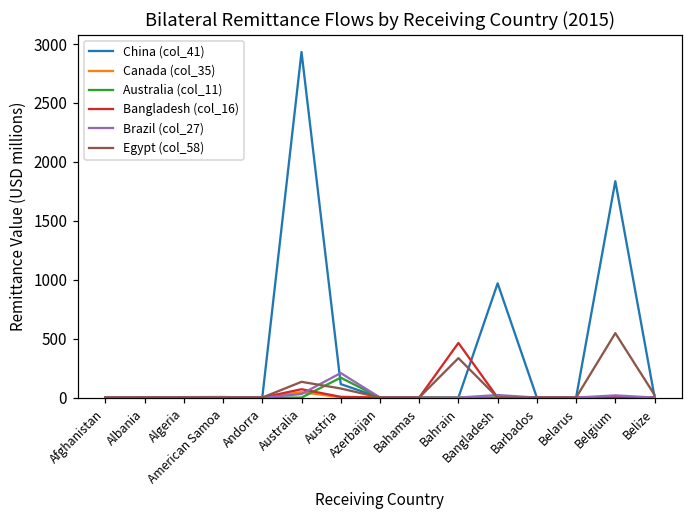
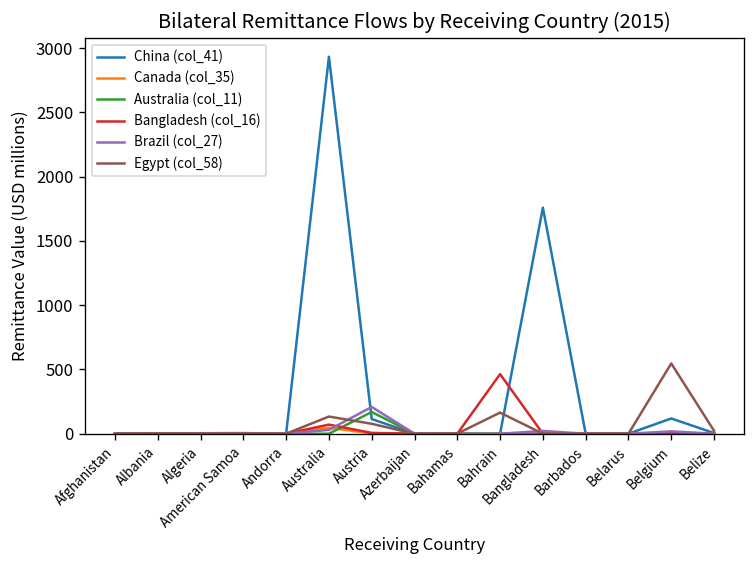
  {
    "China (col_41)": {
      "Australia": 2930,
      "Austria": 110,
-     "Bangladesh": 970,
-     "Belgium": 1840
+     "Bangladesh": 1760,
+     "Belgium": 120
    },
    "Australia (col_11)": {
      "Australia": 0,
      "Austria": 170
    },
    "Bangladesh (col_16)": {
      "Australia": 70,
      "Bahrain": 460
    },
    "Brazil (col_27)": {
      "Austria": 210
    },
    "Egypt (col_58)": {
      "Australia": 130,
      "Austria": 80,
-     "Bahrain": 330,
+     "Bahrain": 160,
      "Belgium": 550
    }
  }
